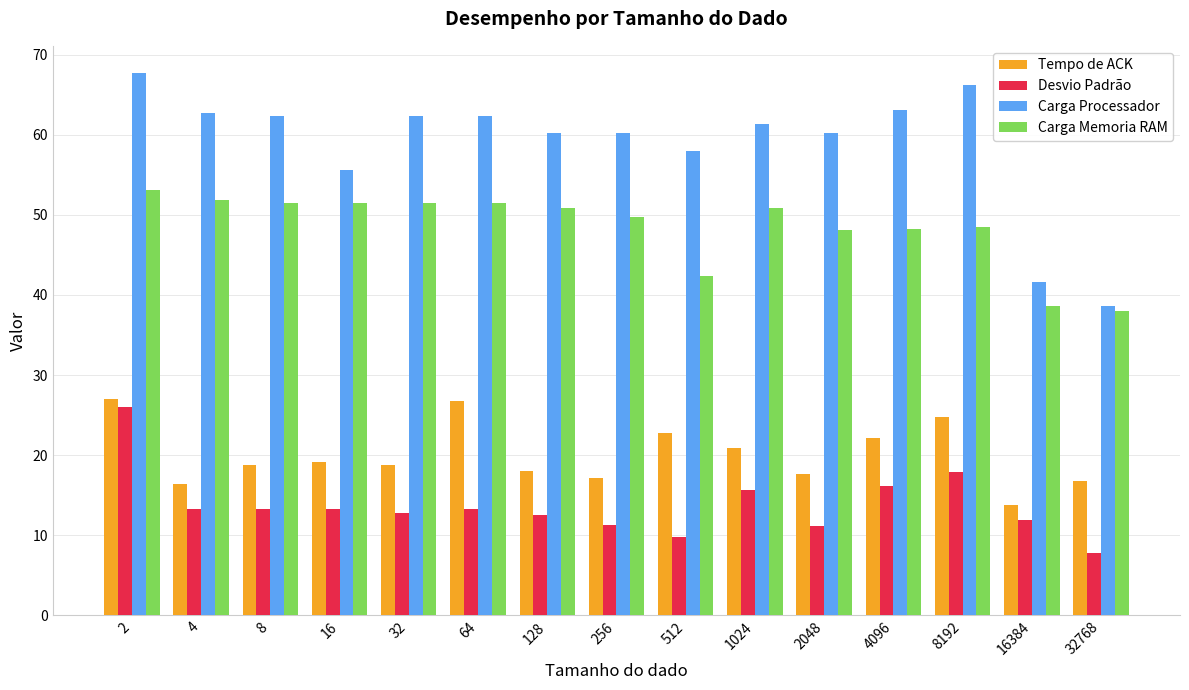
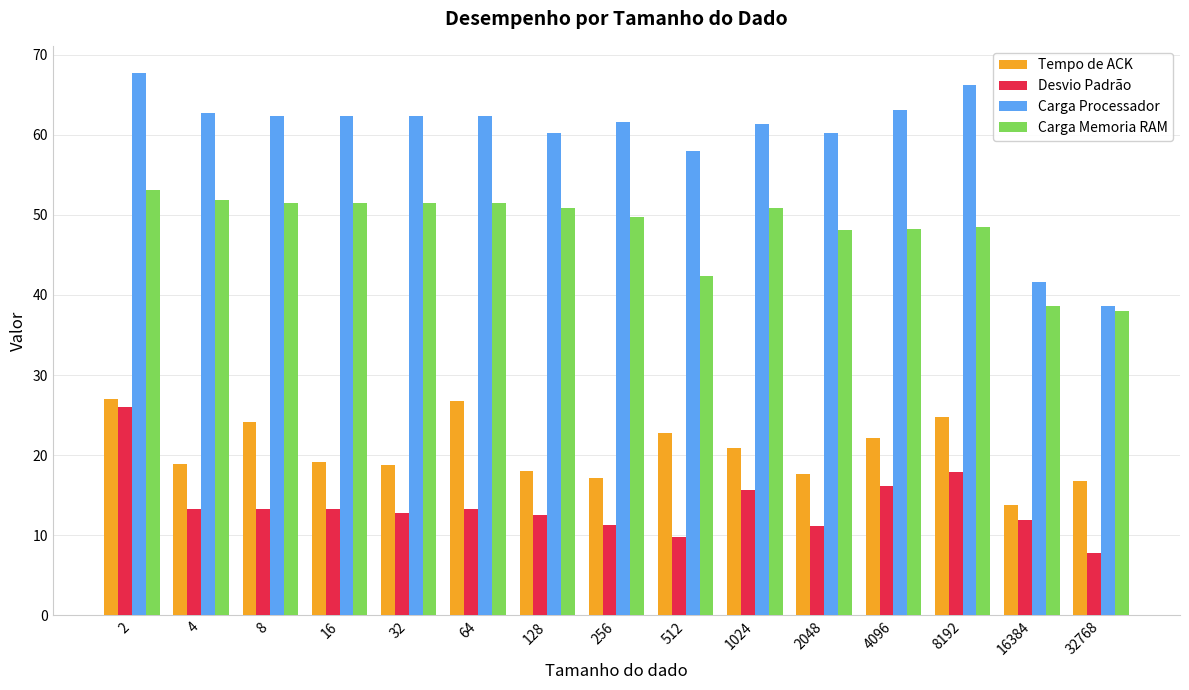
  {
    "Tempo de ACK": {
      "2": 27,
-     "4": 16,
-     "8": 19,
+     "4": 19,
+     "8": 24,
      "16": 19,
      "32": 19,
      "64": 27,
      "128": 18,
      "256": 17,
      "512": 23,
      "1024": 21,
      "2048": 18,
      "4096": 22,
      "8192": 25,
      "16384": 14,
      "32768": 17
    },
    "Desvio Padrão": {
      "2": 26,
      "4": 13,
      "8": 13,
      "16": 13,
      "32": 13,
      "64": 13,
      "128": 12,
      "256": 11,
      "512": 10,
      "1024": 16,
      "2048": 11,
      "4096": 16,
      "8192": 18,
      "16384": 12,
      "32768": 8
    },
    "Carga Processador": {
      "2": 68,
      "4": 63,
      "8": 62,
-     "16": 56,
+     "16": 62,
      "32": 62,
      "64": 62,
      "128": 60,
-     "256": 60,
+     "256": 62,
      "512": 58,
      "1024": 61,
      "2048": 60,
      "4096": 63,
      "8192": 66,
      "16384": 42,
      "32768": 39
    },
    "Carga Memoria RAM": {
      "2": 53,
      "4": 52,
      "8": 52,
      "16": 52,
      "32": 52,
      "64": 52,
      "128": 51,
      "256": 50,
      "512": 42,
      "1024": 51,
      "2048": 48,
      "4096": 48,
      "8192": 48,
      "16384": 39,
      "32768": 38
    }
  }
